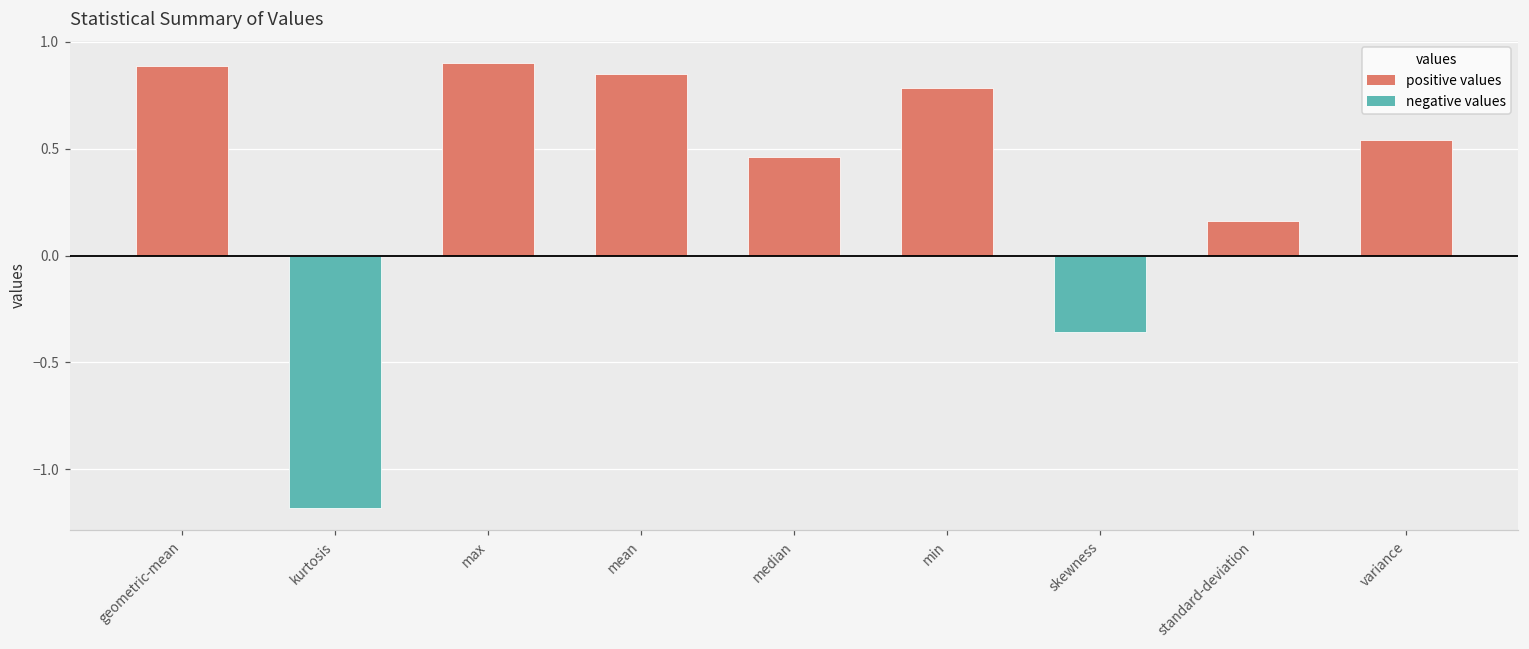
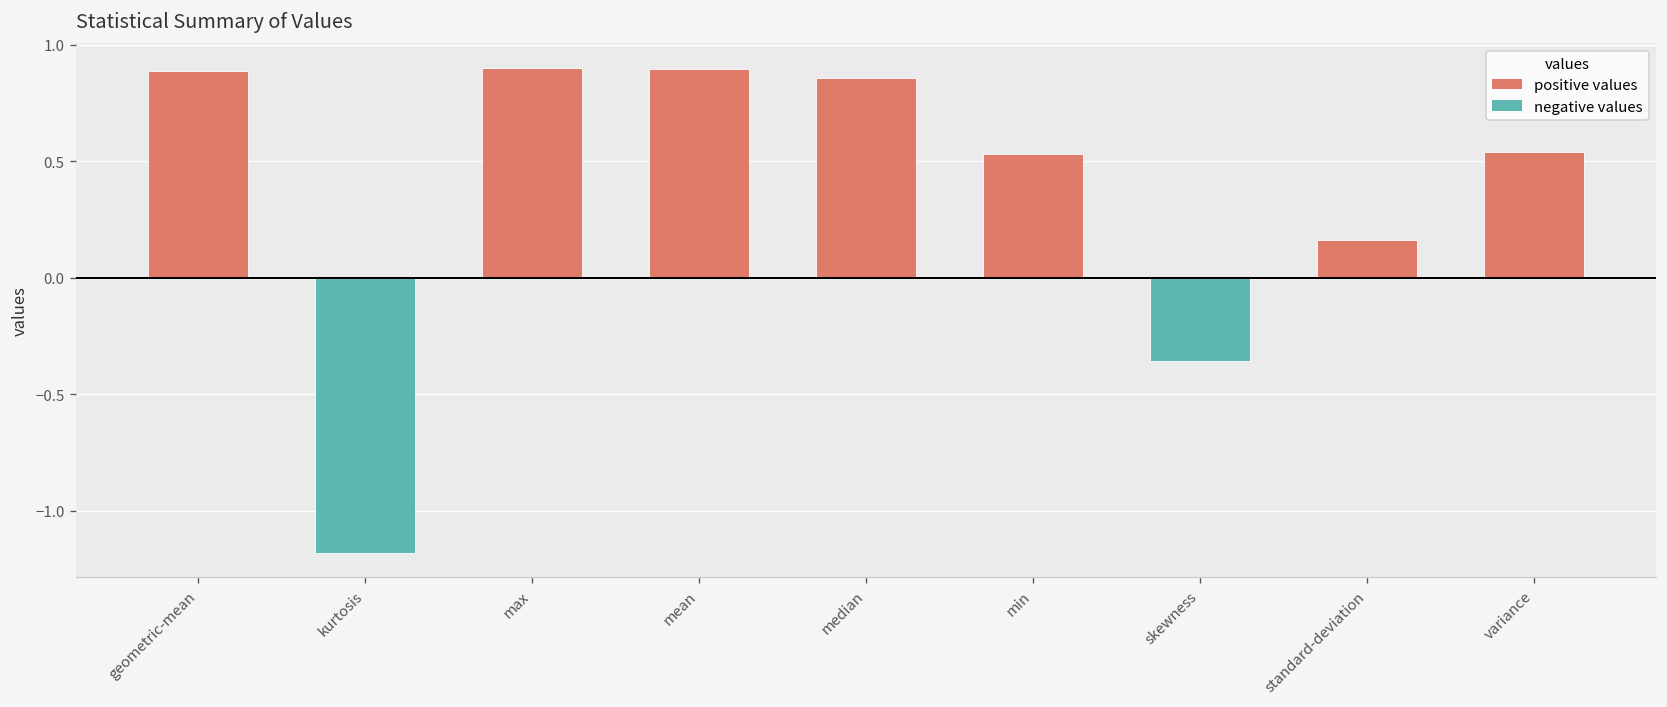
  {
    "geometric-mean": 0.89,
    "kurtosis": -1.18,
    "max": 0.90,
-   "mean": 0.85,
-   "median": 0.46,
-   "min": 0.79,
+   "mean": 0.90,
+   "median": 0.86,
+   "min": 0.53,
    "skewness": -0.36,
    "standard-deviation": 0.16,
    "variance": 0.54
  }
